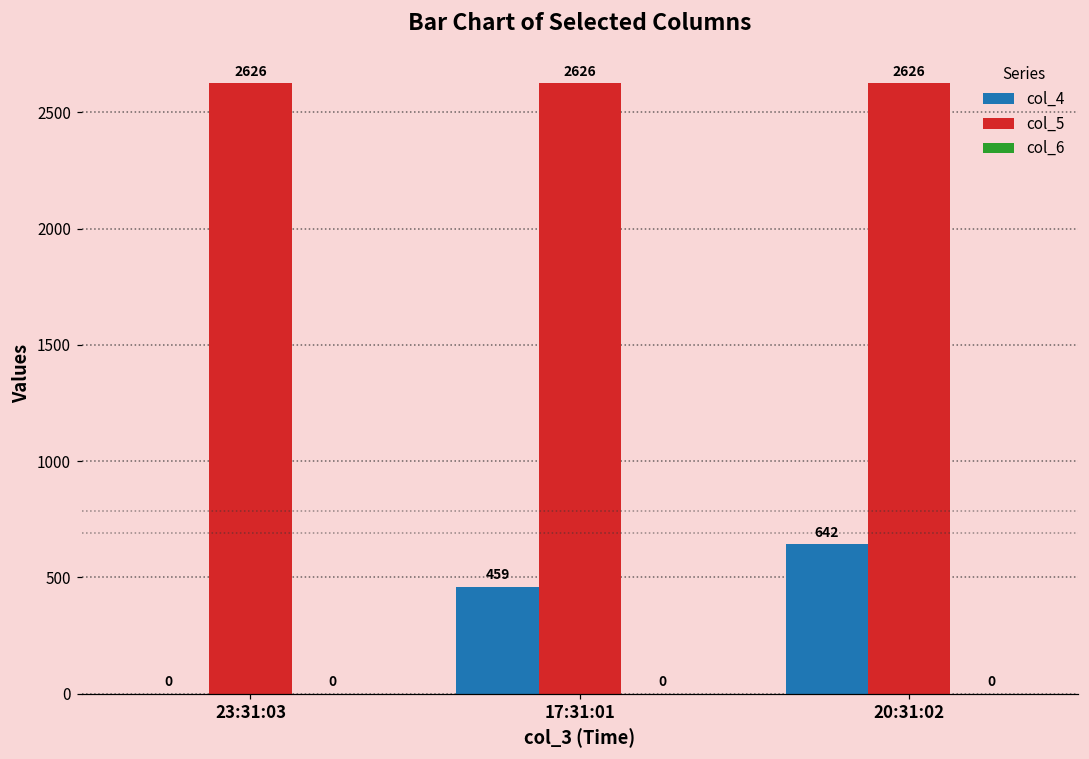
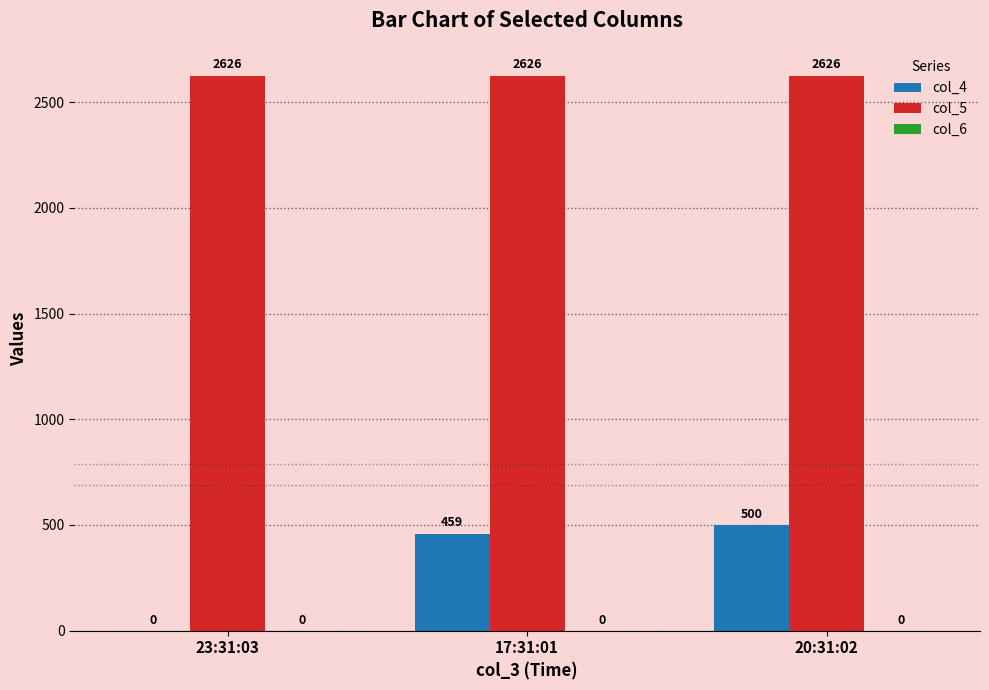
  {
    "col_4": {
      "23:31:03": 0,
      "17:31:01": 459,
-     "20:31:02": 642
+     "20:31:02": 500
    },
    "col_5": {
      "23:31:03": 2626,
      "17:31:01": 2626,
      "20:31:02": 2626
    },
    "col_6": {
      "23:31:03": 0,
      "17:31:01": 0,
      "20:31:02": 0
    }
  }
